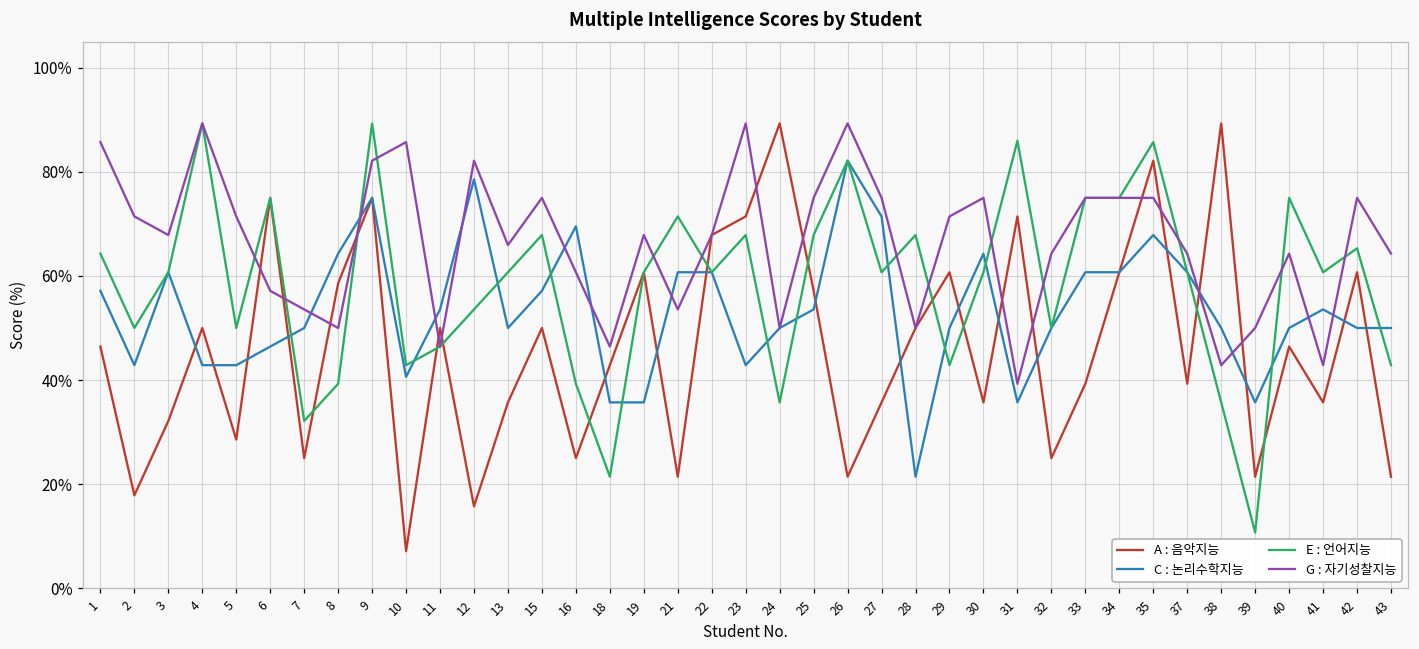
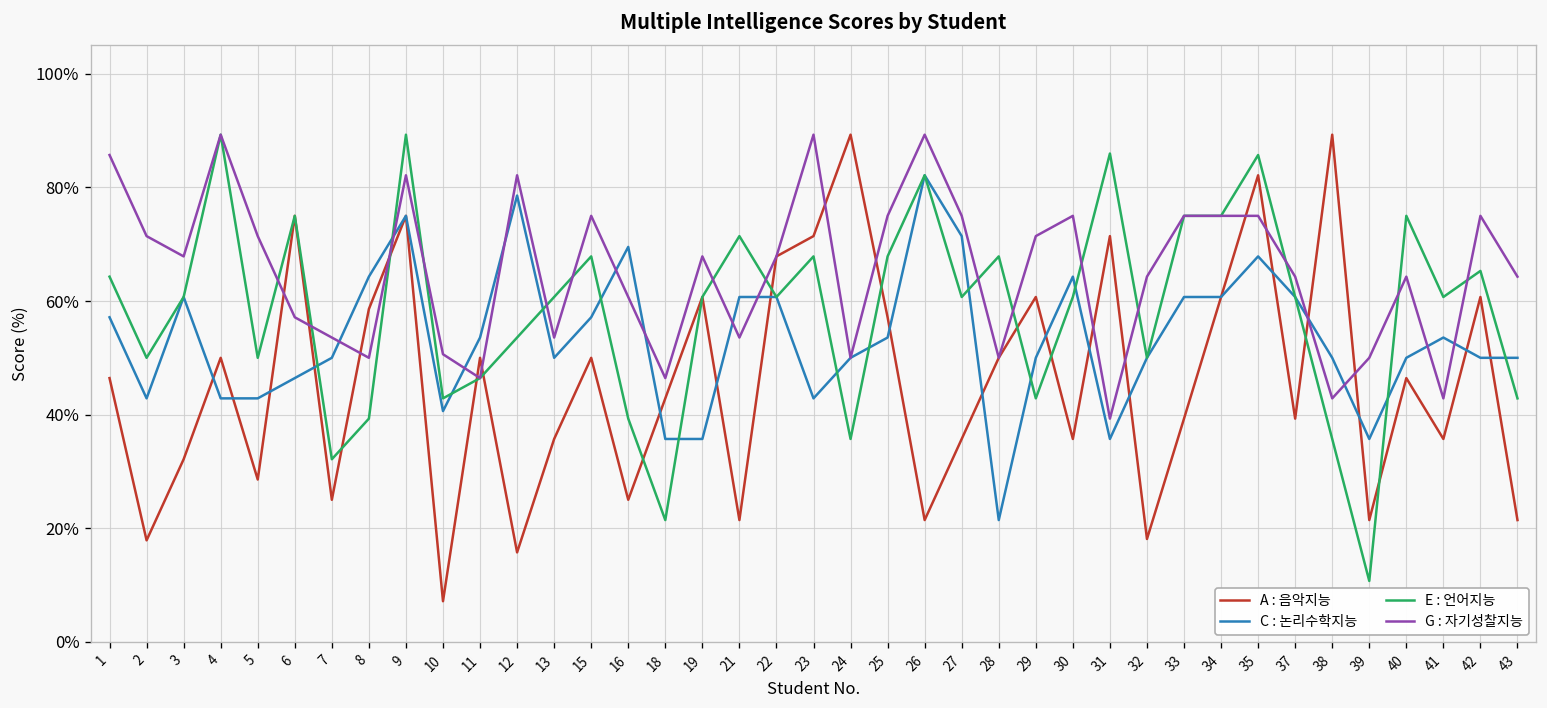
  {
    "A : 음악지능": {
      "1": "46%",
      "2": "18%",
      "3": "32%",
      "4": "50%",
      "5": "29%",
      "7": "25%",
      "8": "59%",
      "10": "7%",
      "11": "50%",
      "12": "16%",
      "13": "36%",
      "15": "50%",
      "16": "25%",
      "18": "43%",
      "21": "21%",
      "23": "71%",
      "24": "89%",
      "25": "57%",
      "26": "21%",
      "27": "36%",
      "29": "61%",
      "30": "36%",
      "31": "71%",
-     "32": "25%",
+     "32": "18%",
      "33": "39%",
      "35": "82%",
      "37": "39%",
      "38": "89%",
      "39": "21%",
      "40": "46%",
      "41": "36%",
      "42": "61%",
      "43": "21%"
    },
    "C : 논리수학지능": {
      "1": "57%",
      "2": "43%",
      "4": "43%",
      "5": "43%",
      "6": "46%",
      "7": "50%",
      "8": "64%",
      "10": "41%",
      "11": "54%",
      "12": "79%",
      "13": "50%",
      "15": "57%",
      "16": "70%",
      "18": "36%",
      "19": "36%",
      "21": "61%",
      "23": "43%",
      "25": "54%",
      "27": "71%",
      "28": "21%",
      "29": "50%",
      "30": "64%",
      "31": "36%",
      "33": "61%",
      "35": "68%",
      "38": "50%",
      "39": "36%",
      "40": "50%",
      "41": "54%",
      "42": "50%",
      "43": "50%"
    },
    "E : 언어지능": {
      "1": "64%",
      "2": "50%",
      "5": "50%",
      "7": "32%",
      "8": "39%",
      "9": "89%",
      "10": "43%",
      "12": "54%",
      "13": "61%",
      "15": "68%",
      "16": "39%",
      "18": "21%",
      "21": "71%",
      "23": "68%",
      "24": "36%",
      "25": "68%",
      "27": "61%",
      "28": "68%",
      "29": "43%",
      "30": "61%",
      "31": "86%",
      "35": "86%",
      "38": "36%",
      "39": "11%",
      "40": "75%",
      "41": "61%",
      "42": "65%",
      "43": "43%"
    },
    "G : 자기성찰지능": {
      "1": "86%",
      "2": "71%",
      "3": "68%",
      "5": "71%",
      "6": "57%",
      "7": "54%",
      "8": "50%",
      "9": "82%",
-     "10": "86%",
+     "10": "51%",
      "12": "82%",
-     "13": "66%",
+     "13": "54%",
      "15": "75%",
      "16": "61%",
      "18": "46%",
      "19": "68%",
      "21": "54%",
      "23": "89%",
      "25": "75%",
      "26": "89%",
      "27": "75%",
      "29": "71%",
      "30": "75%",
      "31": "39%",
      "32": "64%",
      "35": "75%",
      "37": "64%",
      "38": "43%",
      "39": "50%",
      "40": "64%",
      "41": "43%",
      "42": "75%",
      "43": "64%"
    }
  }
